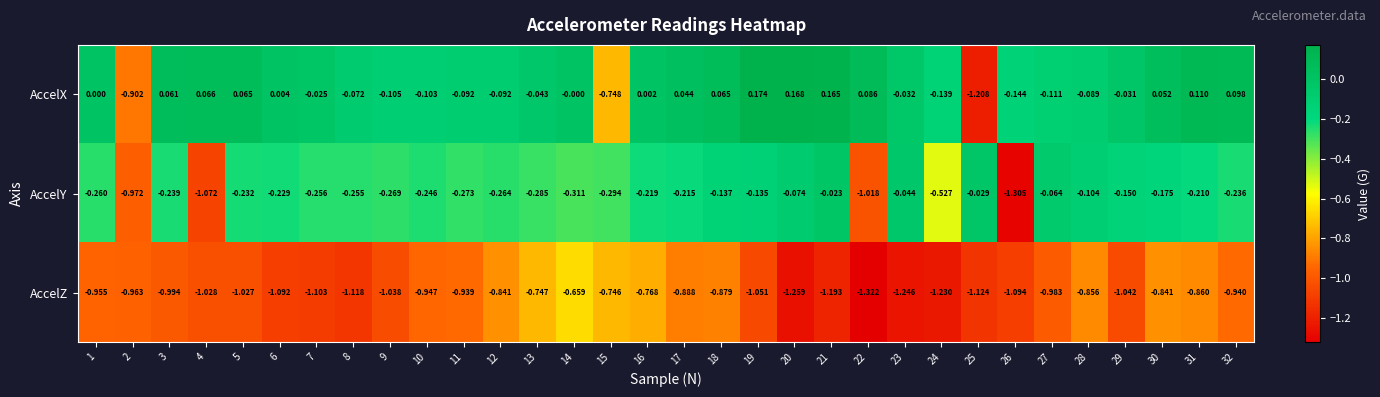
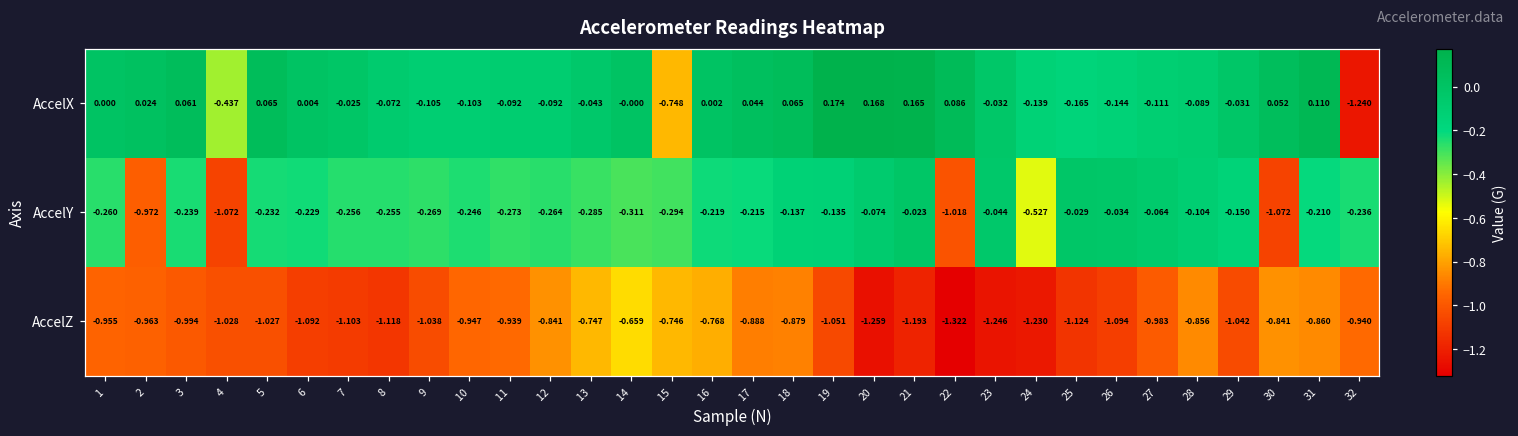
  {
    "AccelX": {
      "1": 0.000,
-     "2": -0.902,
+     "2": 0.024,
      "3": 0.061,
-     "4": 0.066,
+     "4": -0.437,
      "5": 0.065,
      "6": 0.004,
      "7": -0.025,
      "8": -0.072,
      "9": -0.105,
      "10": -0.103,
      "11": -0.092,
      "12": -0.092,
      "13": -0.043,
      "14": -0.000,
      "15": -0.748,
      "16": 0.002,
      "17": 0.044,
      "18": 0.065,
      "19": 0.174,
      "20": 0.168,
      "21": 0.165,
      "22": 0.086,
      "23": -0.032,
      "24": -0.139,
-     "25": -1.208,
+     "25": -0.165,
      "26": -0.144,
      "27": -0.111,
      "28": -0.089,
      "29": -0.031,
      "30": 0.052,
      "31": 0.110,
-     "32": 0.098
+     "32": -1.240
    },
    "AccelY": {
      "1": -0.260,
      "2": -0.972,
      "3": -0.239,
      "4": -1.072,
      "5": -0.232,
      "6": -0.229,
      "7": -0.256,
      "8": -0.255,
      "9": -0.269,
      "10": -0.246,
      "11": -0.273,
      "12": -0.264,
      "13": -0.285,
      "14": -0.311,
      "15": -0.294,
      "16": -0.219,
      "17": -0.215,
      "18": -0.137,
      "19": -0.135,
      "20": -0.074,
      "21": -0.023,
      "22": -1.018,
      "23": -0.044,
      "24": -0.527,
      "25": -0.029,
-     "26": -1.305,
+     "26": -0.034,
      "27": -0.064,
      "28": -0.104,
      "29": -0.150,
-     "30": -0.175,
+     "30": -1.072,
      "31": -0.210,
      "32": -0.236
    },
    "AccelZ": {
      "1": -0.955,
      "2": -0.963,
      "3": -0.994,
      "4": -1.028,
      "5": -1.027,
      "6": -1.092,
      "7": -1.103,
      "8": -1.118,
      "9": -1.038,
      "10": -0.947,
      "11": -0.939,
      "12": -0.841,
      "13": -0.747,
      "14": -0.659,
      "15": -0.746,
      "16": -0.768,
      "17": -0.888,
      "18": -0.879,
      "19": -1.051,
      "20": -1.259,
      "21": -1.193,
      "22": -1.322,
      "23": -1.246,
      "24": -1.230,
      "25": -1.124,
      "26": -1.094,
      "27": -0.983,
      "28": -0.856,
      "29": -1.042,
      "30": -0.841,
      "31": -0.860,
      "32": -0.940
    }
  }
